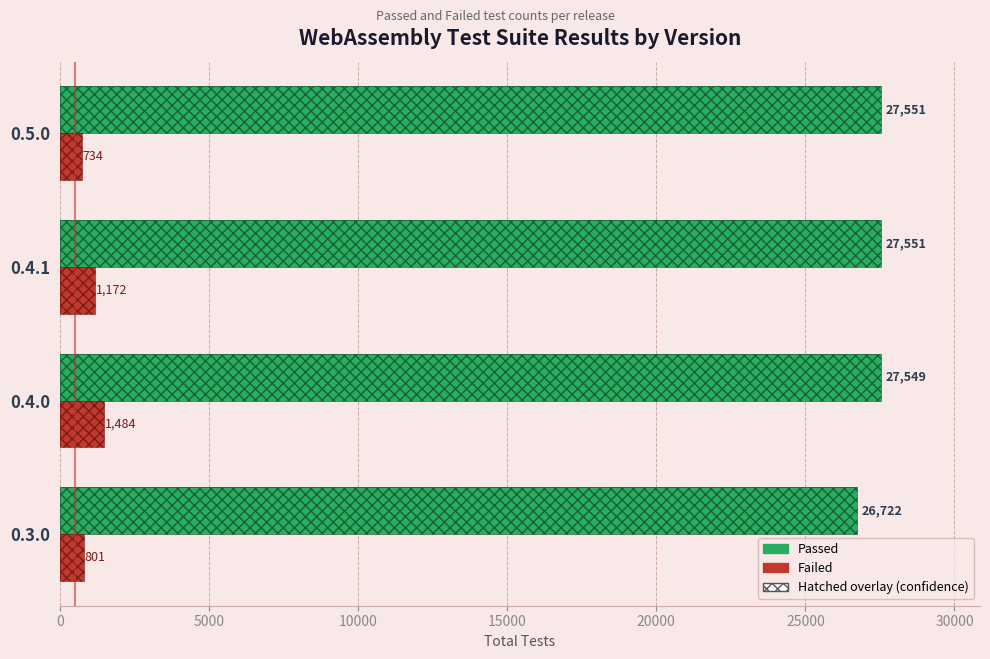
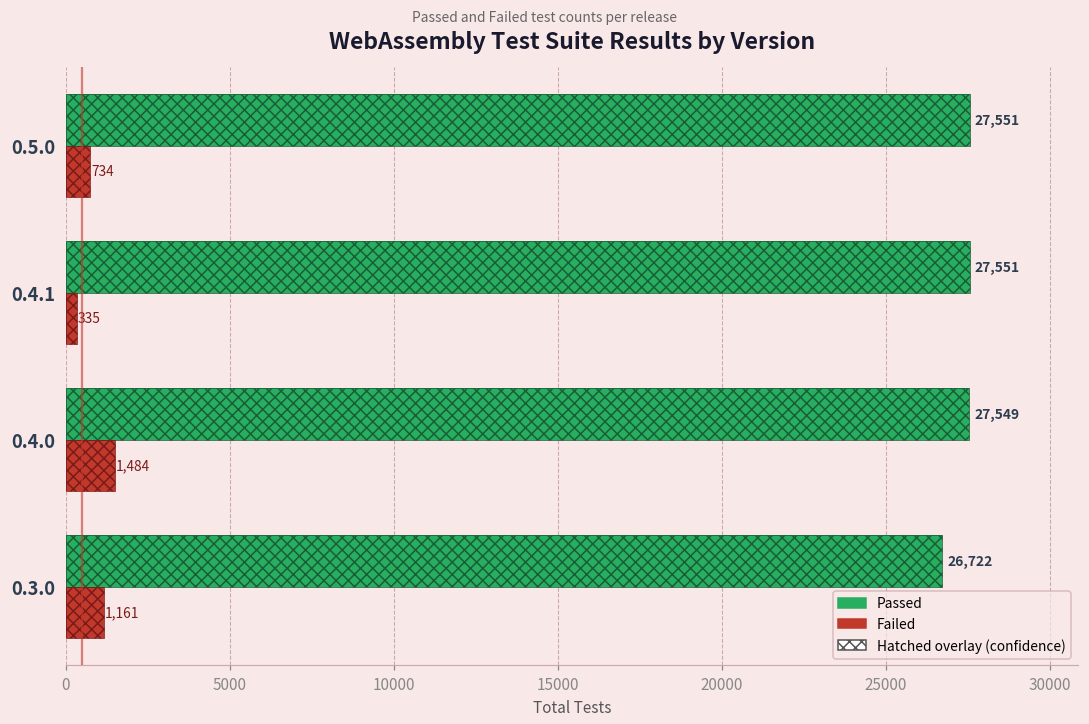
  {
    "Passed": {
      "0.5.0": "27,551",
      "0.4.1": "27,551",
      "0.4.0": "27,549",
      "0.3.0": "26,722"
    },
    "Failed": {
      "0.5.0": "734",
-     "0.4.1": "1,172",
+     "0.4.1": "335",
      "0.4.0": "1,484",
-     "0.3.0": "801"
+     "0.3.0": "1,161"
    }
  }
